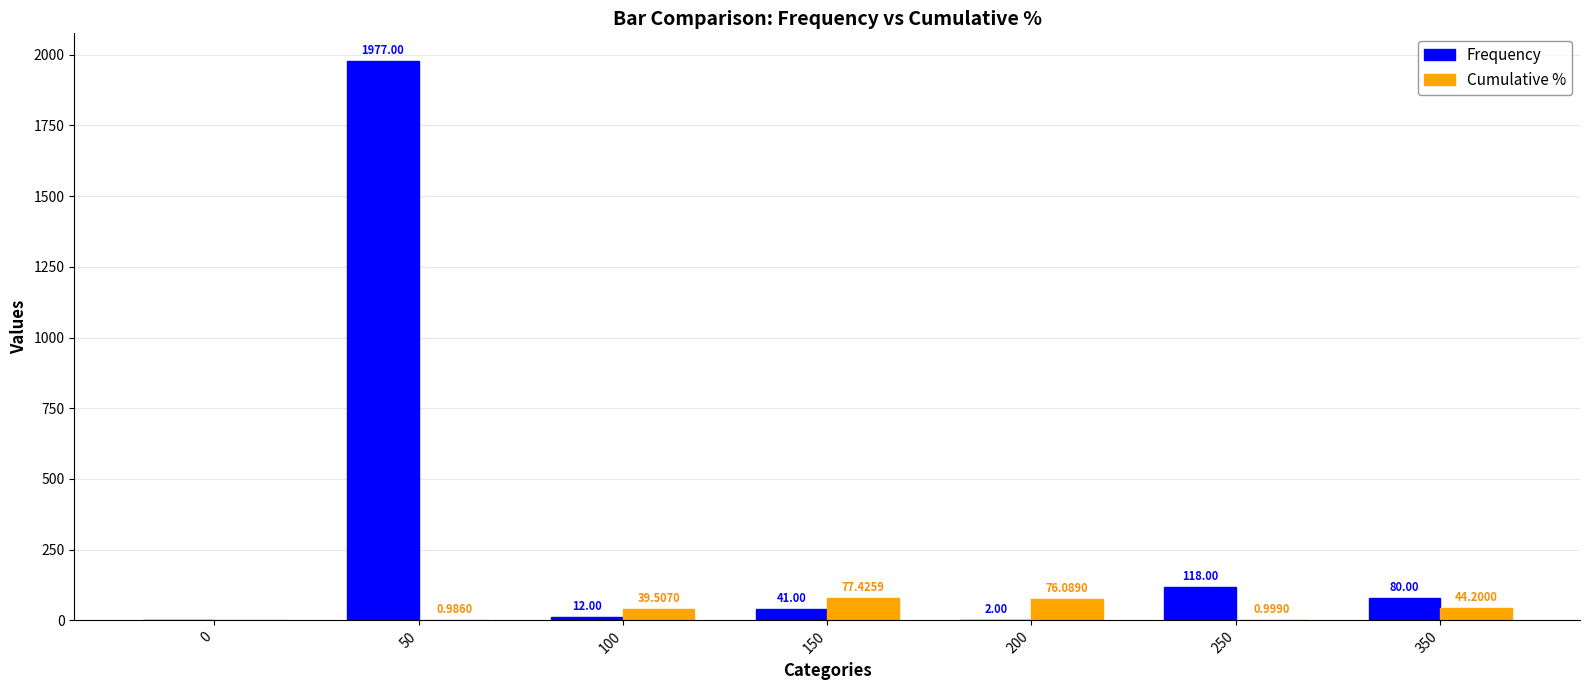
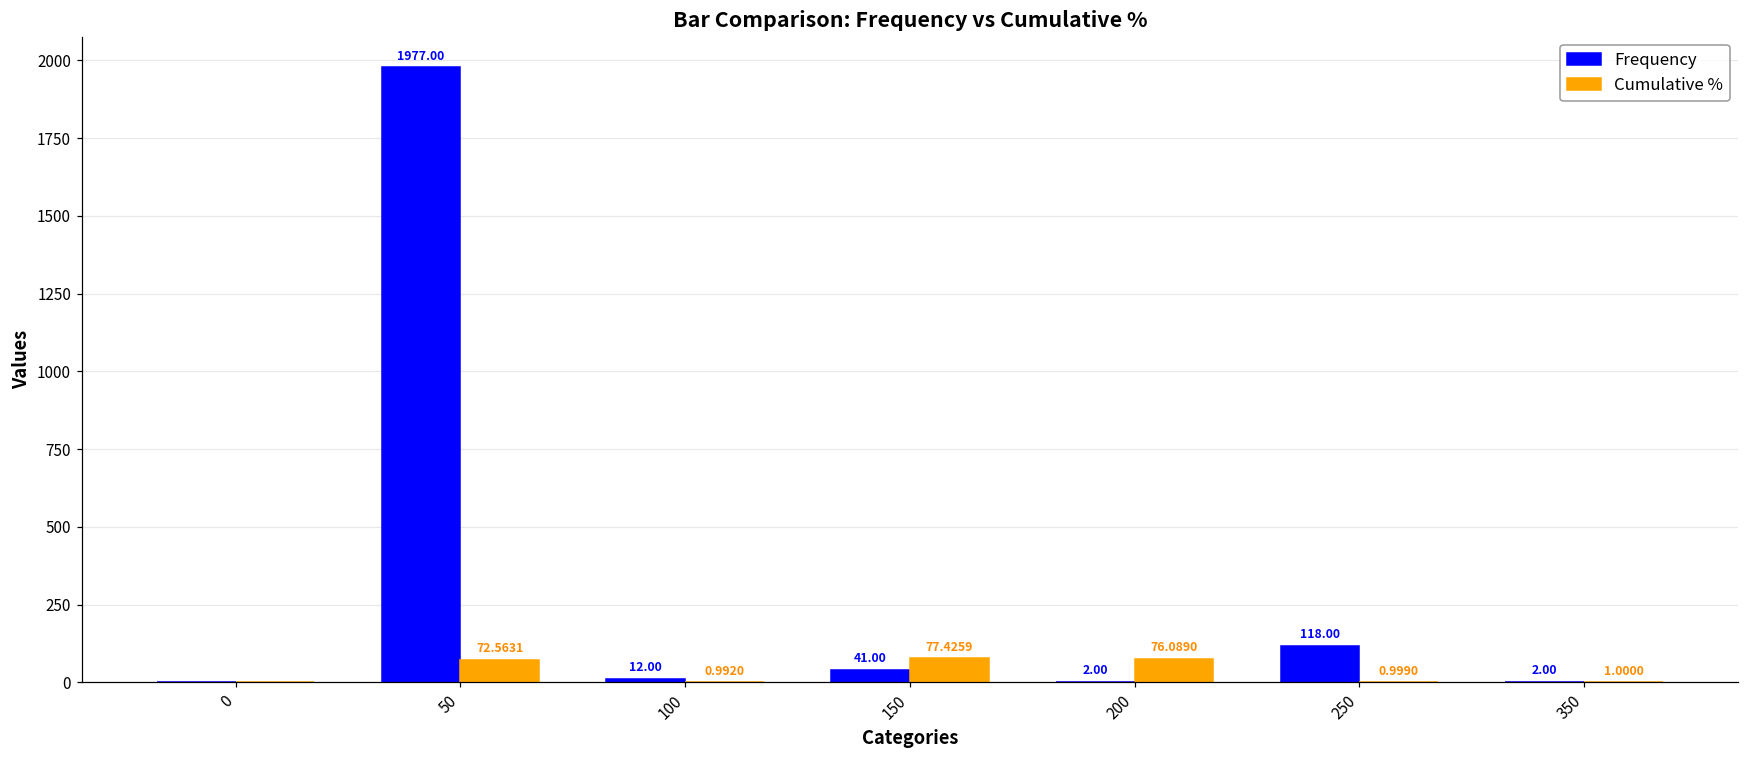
  {
    "Frequency": {
      "50": 1977.00,
      "100": 12.00,
      "150": 41.00,
      "200": 2.00,
      "250": 118.00,
-     "350": 80.00
+     "350": 2.00
    },
    "Cumulative %": {
-     "50": 0.9860,
-     "100": 39.5070,
+     "50": 72.5631,
+     "100": 0.9920,
      "150": 77.4259,
      "200": 76.0890,
      "250": 0.9990,
-     "350": 44.2000
+     "350": 1.0000
    }
  }
